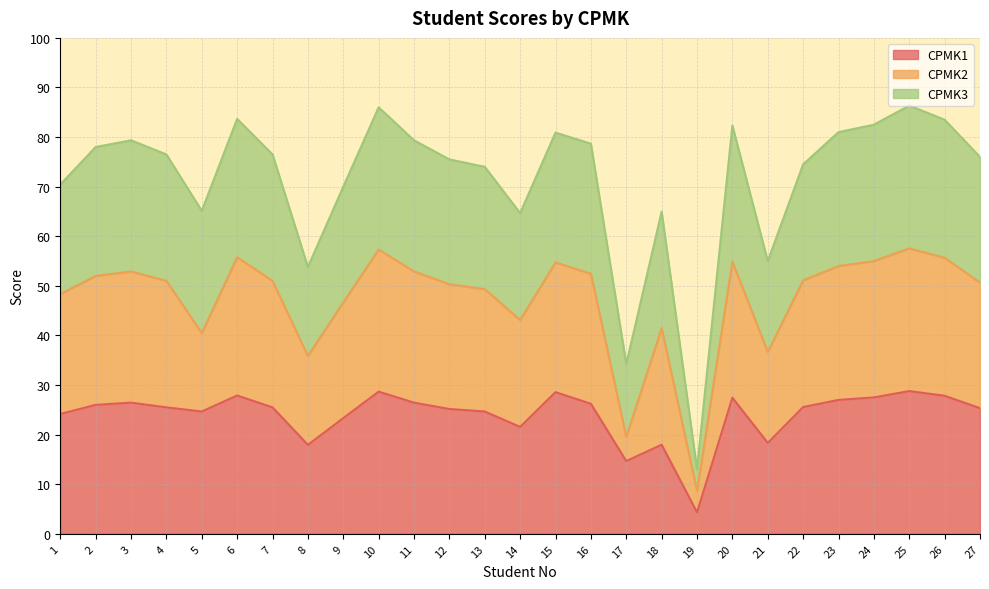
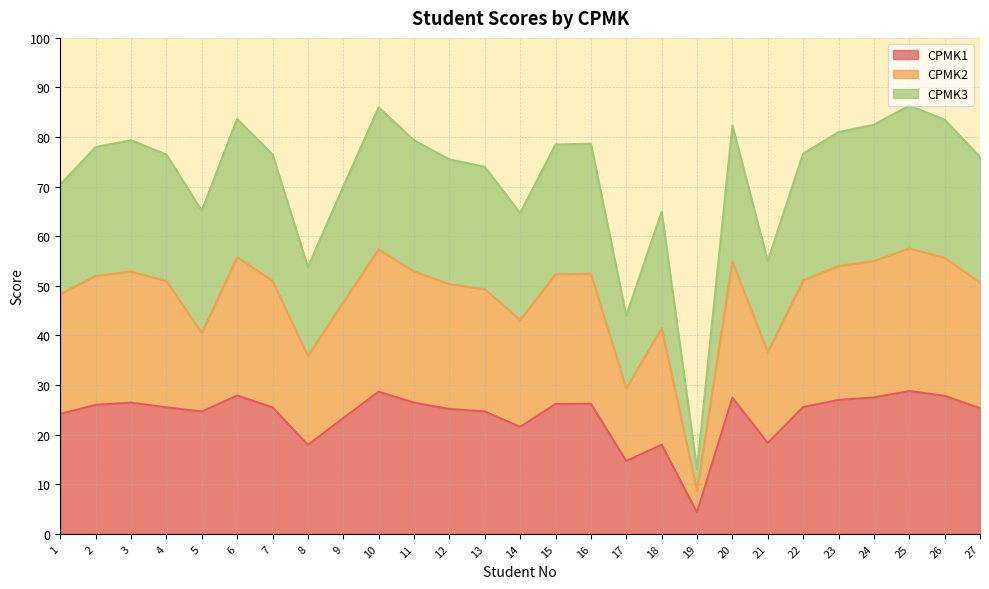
  {
    "CPMK1": {
      "1": 24,
      "2": 26,
      "3": 26,
      "4": 26,
      "5": 25,
      "6": 28,
      "7": 26,
      "8": 18,
      "9": 23,
      "10": 29,
      "11": 26,
      "12": 25,
      "13": 25,
      "14": 22,
-     "15": 29,
+     "15": 26,
      "16": 26,
      "17": 15,
      "18": 18,
      "19": 4,
      "20": 27,
      "21": 18,
      "22": 26,
      "23": 27,
      "24": 28,
      "25": 29,
      "26": 28,
      "27": 25
    },
    "CPMK2": {
      "1": 24,
      "2": 26,
      "3": 26,
      "4": 26,
      "5": 16,
      "6": 28,
      "7": 26,
      "8": 18,
      "9": 23,
      "10": 29,
      "11": 26,
      "12": 25,
      "13": 25,
      "14": 22,
      "15": 26,
      "16": 26,
-     "17": 5,
+     "17": 15,
      "18": 24,
      "19": 4,
      "20": 27,
      "21": 18,
      "22": 26,
      "23": 27,
      "24": 28,
      "25": 29,
      "26": 28,
      "27": 25
    },
    "CPMK3": {
      "1": 22,
      "2": 26,
      "3": 26,
      "4": 26,
      "5": 25,
      "6": 28,
      "7": 26,
      "8": 18,
      "9": 23,
      "10": 29,
      "11": 26,
      "12": 25,
      "13": 25,
      "14": 22,
      "15": 26,
      "16": 26,
      "17": 15,
      "18": 24,
      "19": 4,
      "20": 27,
      "21": 18,
-     "22": 23,
+     "22": 26,
      "23": 27,
      "24": 28,
      "26": 28,
      "27": 25
    }
  }
